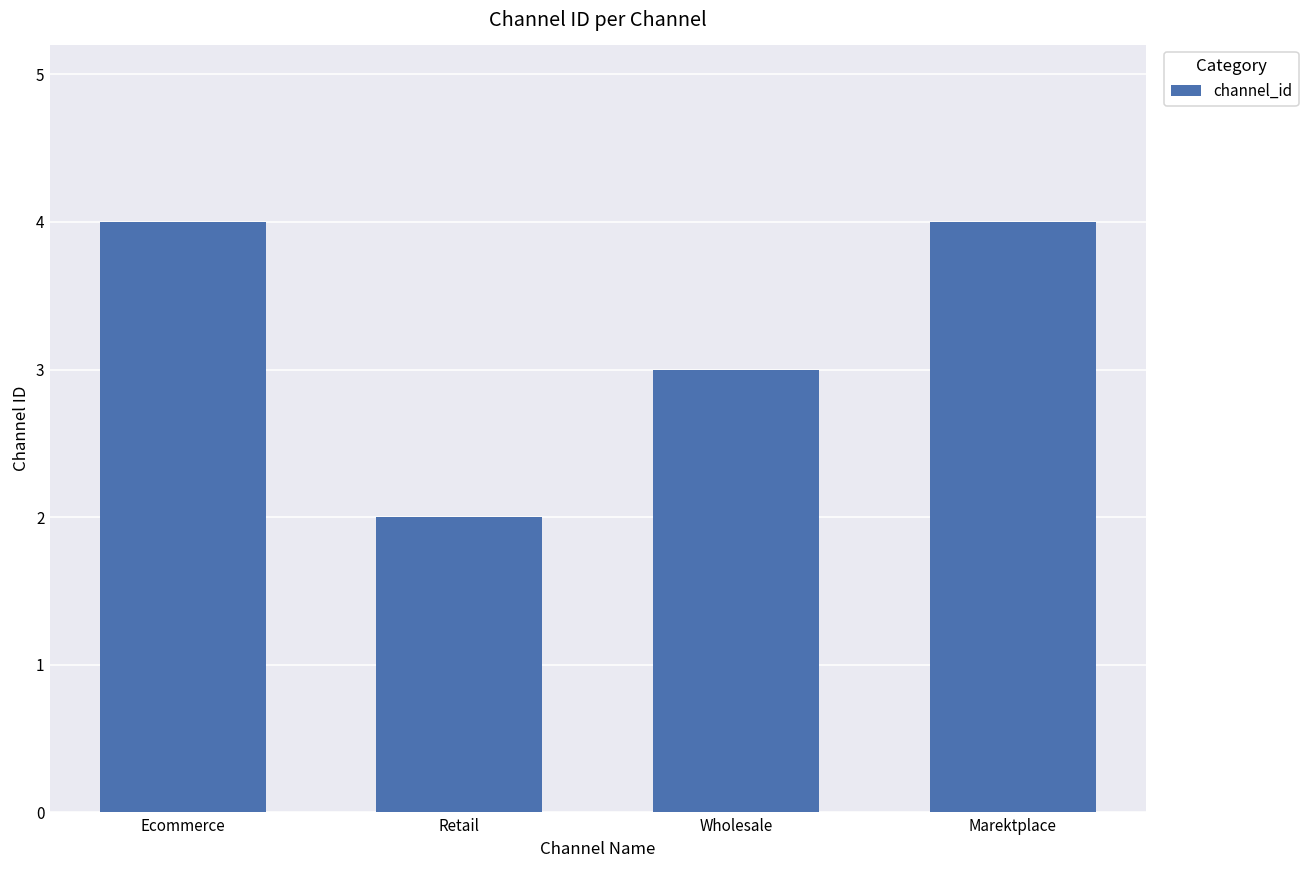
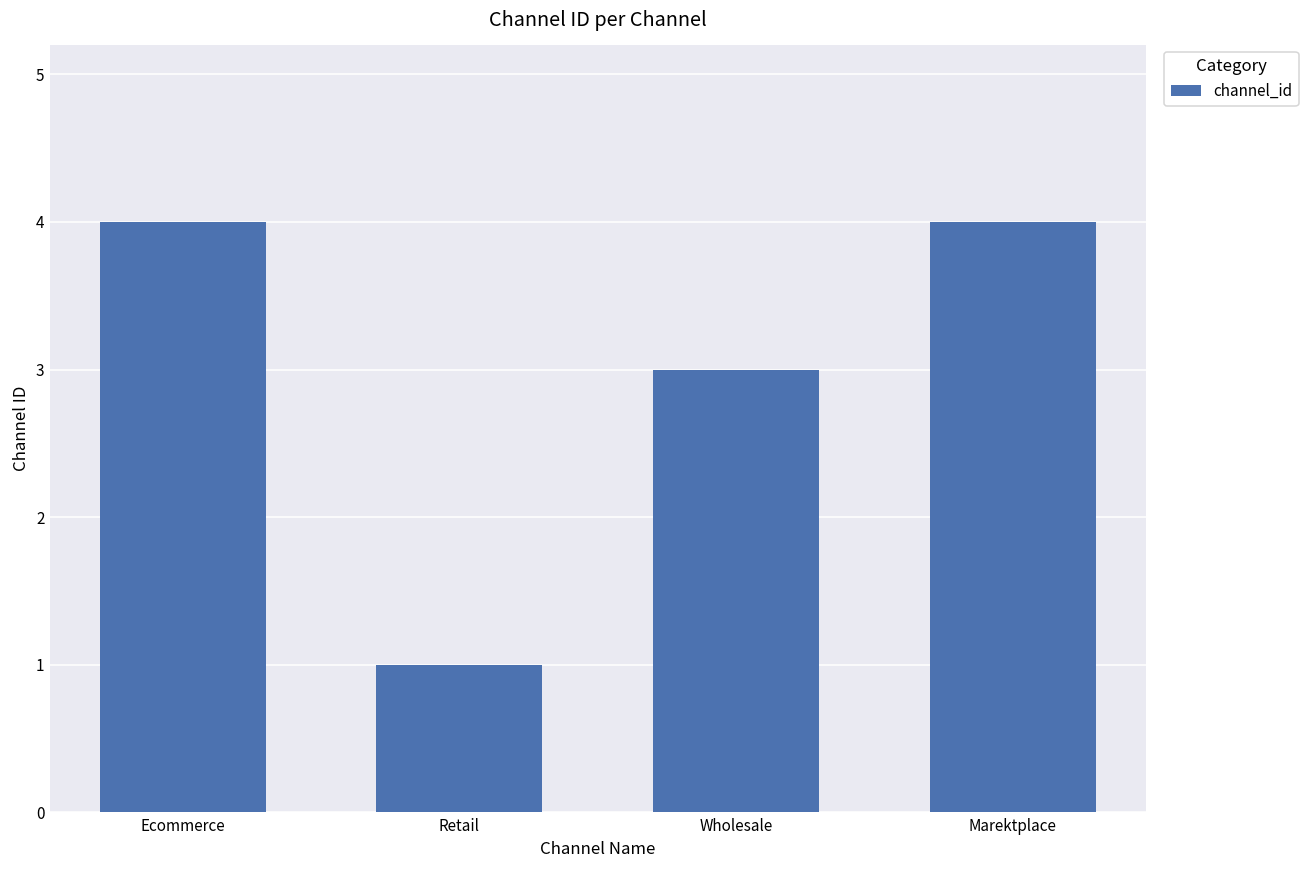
  {
    "Ecommerce": 4,
-   "Retail": 2,
+   "Retail": 1,
    "Wholesale": 3,
    "Marektplace": 4
  }
